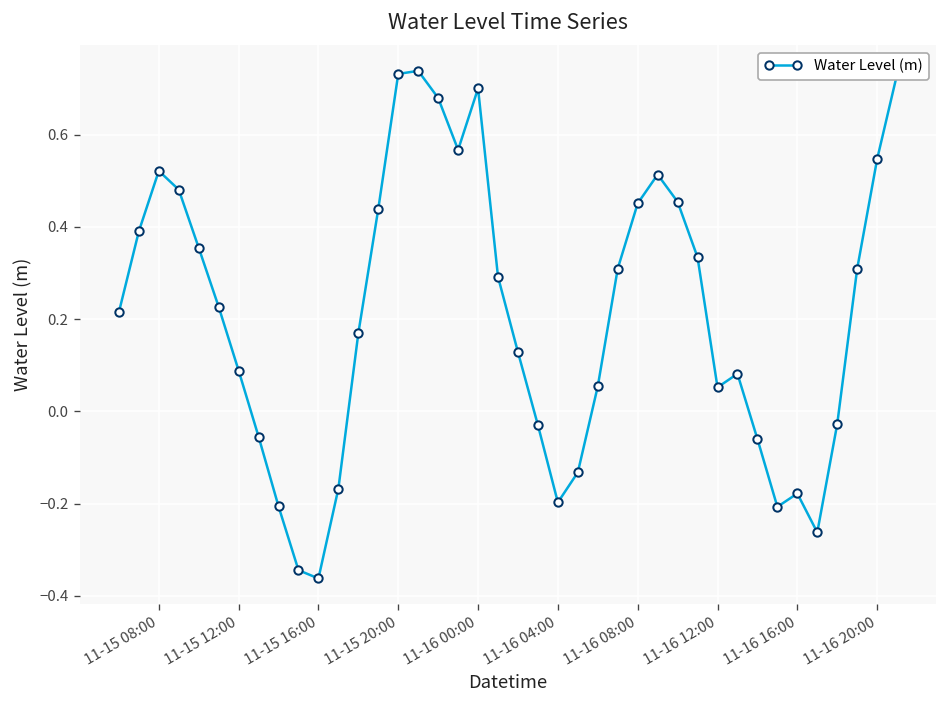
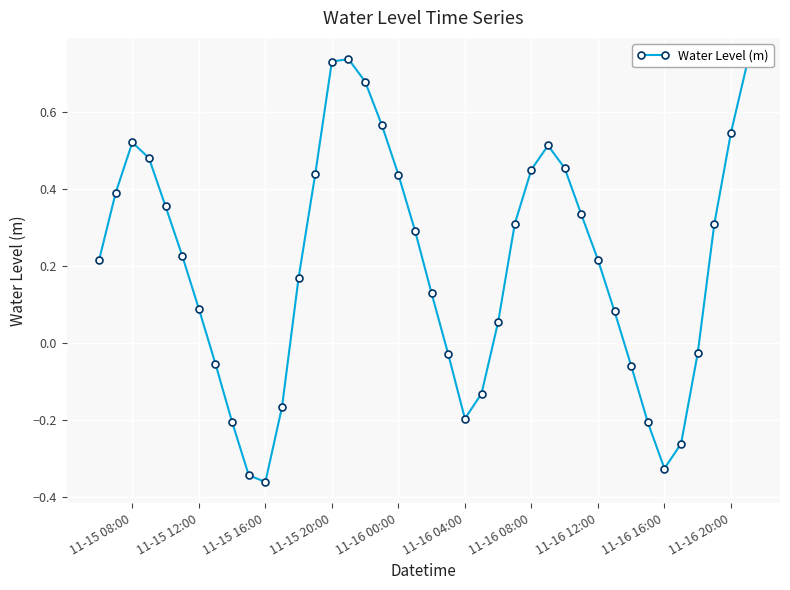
  {
    "11-15 08:00": 0.52,
    "11-15 12:00": 0.09,
    "11-15 16:00": -0.36,
    "11-15 20:00": 0.73,
-   "11-16 00:00": 0.70,
+   "11-16 00:00": 0.44,
    "11-16 04:00": -0.20,
    "11-16 08:00": 0.45,
-   "11-16 12:00": 0.05,
-   "11-16 16:00": -0.18,
+   "11-16 12:00": 0.22,
+   "11-16 16:00": -0.33,
    "11-16 20:00": 0.55
  }
